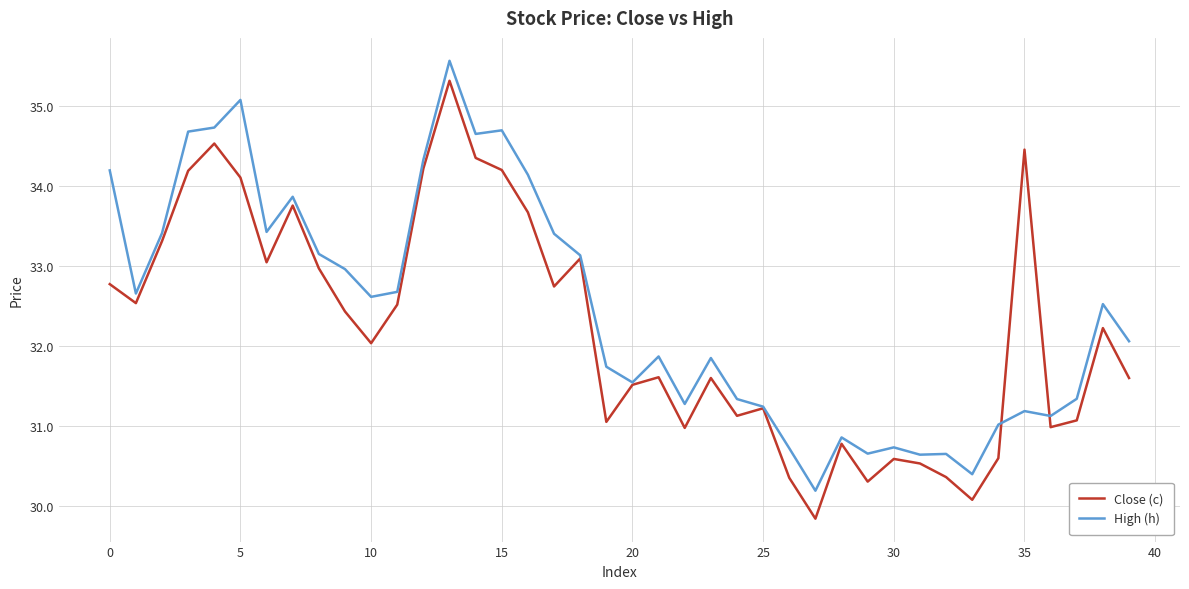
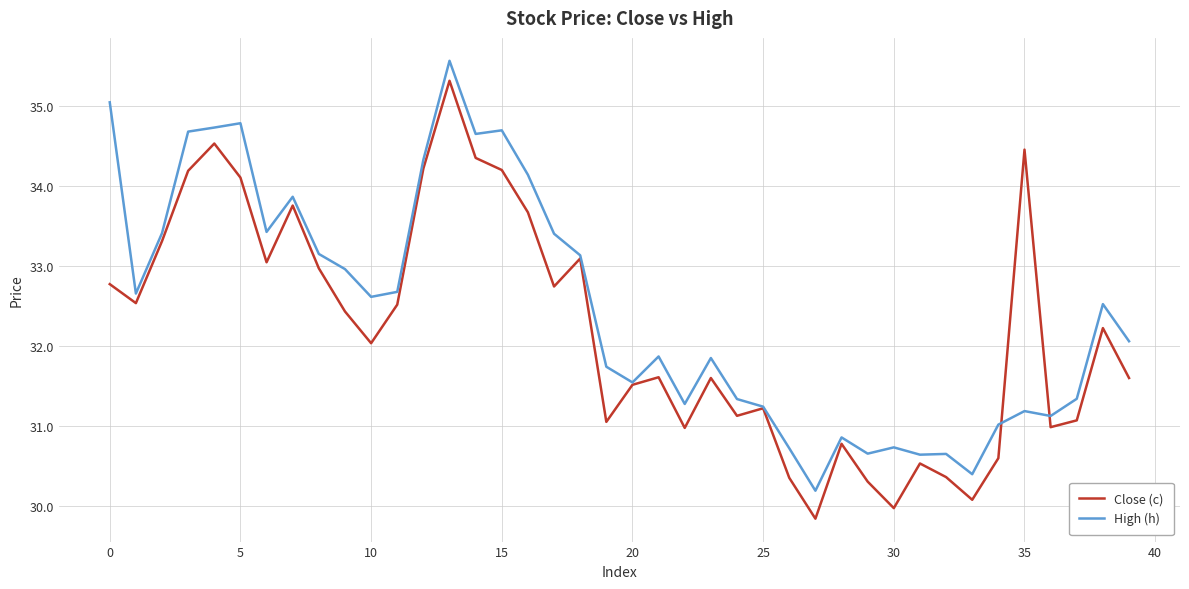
  {
    "Close (c)": {
      "0": 32.8,
      "5": 34.1,
      "10": 32.0,
      "15": 34.2,
-     "30": 30.6,
+     "30": 30.0,
      "35": 34.5
    },
    "High (h)": {
-     "0": 34.2,
-     "5": 35.1,
+     "0": 35.0,
+     "5": 34.8,
      "10": 32.6,
      "15": 34.7,
      "30": 30.7,
      "35": 31.2
    }
  }
